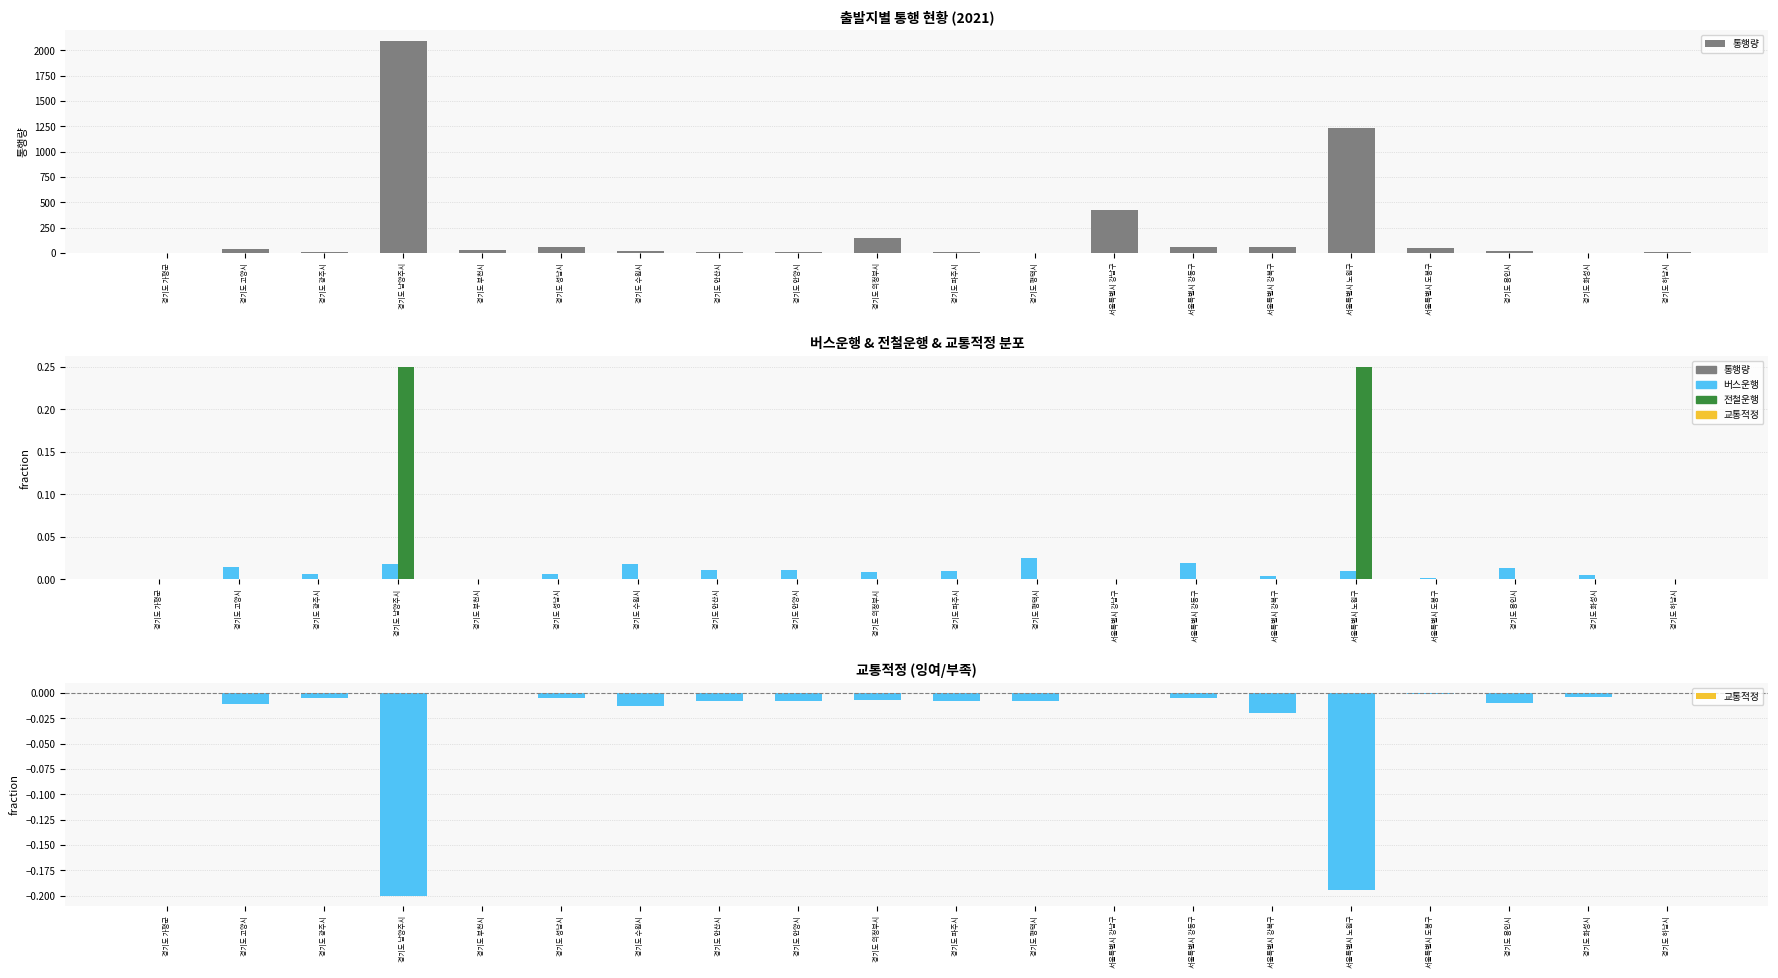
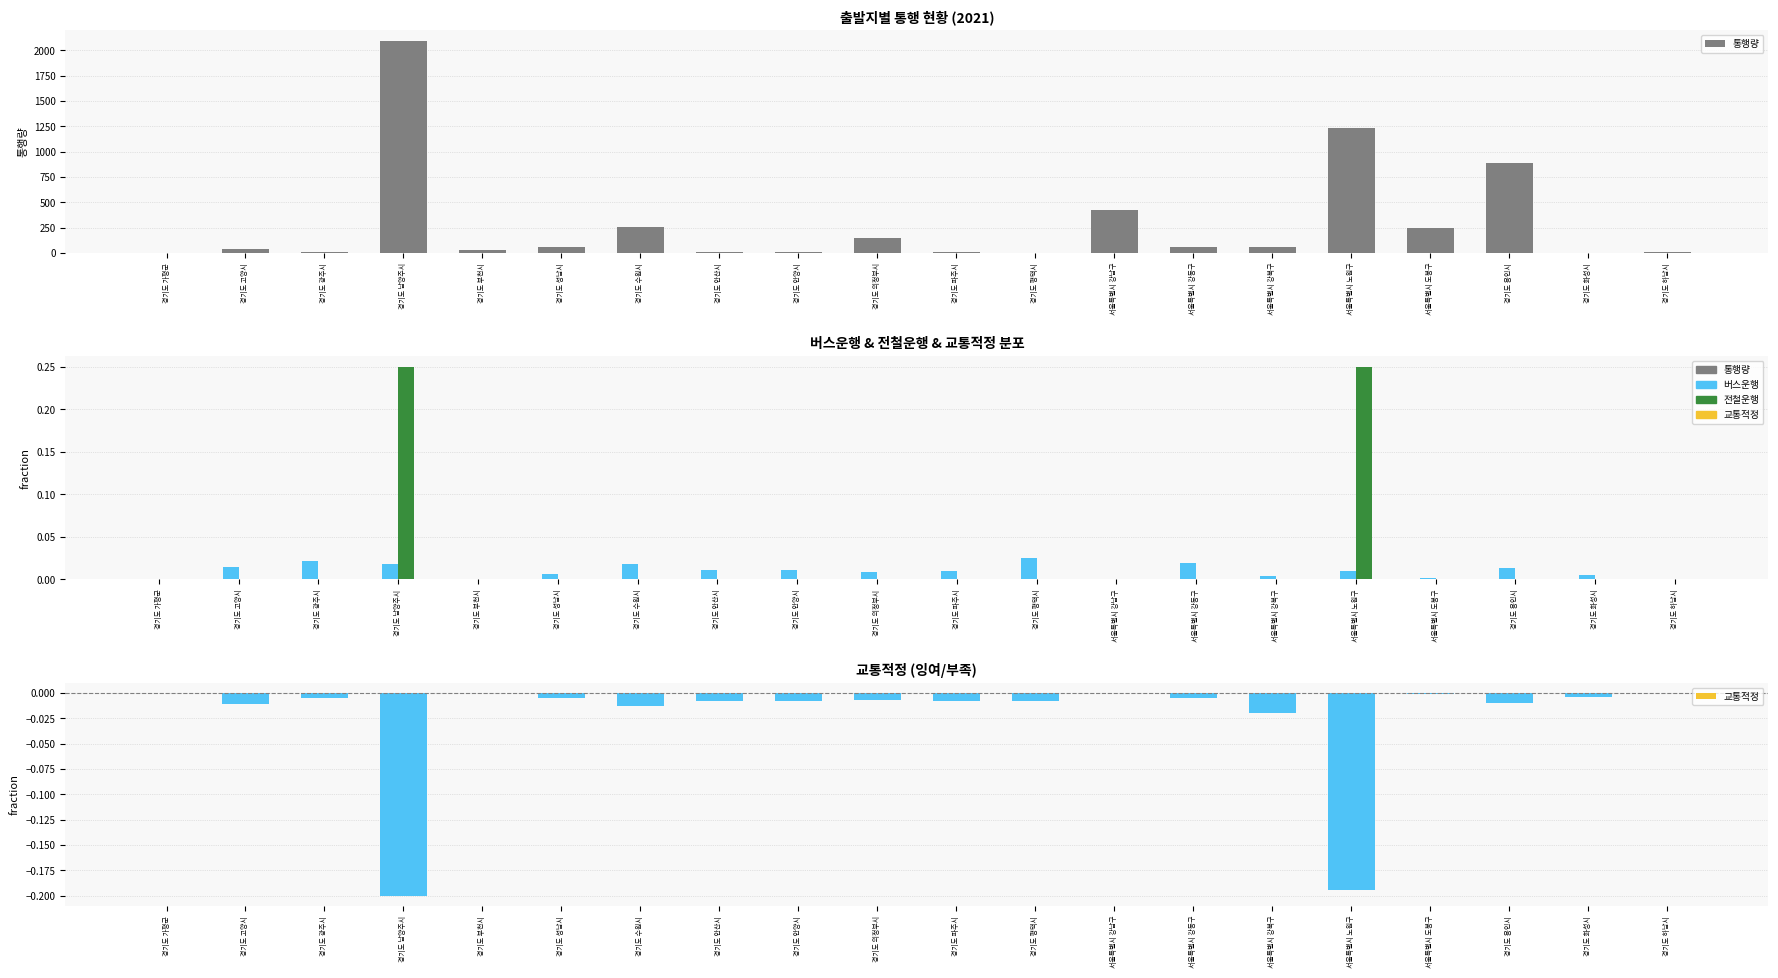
  {
    "출발지별 통행 현황 (2021)": {
      "경기도 가평군": 0,
      "경기도 고양시": 40,
      "경기도 남양주시": 2100,
      "경기도 부천시": 30,
      "경기도 성남시": 60,
-     "경기도 수원시": 20,
+     "경기도 수원시": 260,
      "경기도 의정부시": 150,
      "서울특별시 강남구": 430,
      "서울특별시 강동구": 60,
      "서울특별시 강북구": 50,
      "서울특별시 노원구": 1230,
-     "서울특별시 도봉구": 50,
-     "경기도 용인시": 20
+     "서울특별시 도봉구": 250,
+     "경기도 용인시": 890
    },
    "버스운행 & 전철운행 & 교통적정 분포": {
      "버스운행": {
        "경기도 가평군": 0.00,
        "경기도 고양시": 0.01,
-       "경기도 광주시": 0.01,
+       "경기도 광주시": 0.02,
        "경기도 남양주시": 0.02,
        "경기도 성남시": 0.01,
        "경기도 수원시": 0.02,
        "경기도 안산시": 0.01,
        "경기도 안양시": 0.01,
        "경기도 의정부시": 0.01,
        "경기도 파주시": 0.01,
        "경기도 평택시": 0.02,
        "서울특별시 강동구": 0.02,
        "서울특별시 강북구": 0.00,
        "서울특별시 노원구": 0.01,
        "경기도 용인시": 0.01,
        "경기도 화성시": 0.00,
        "경기도 하남시": 0.00
      },
      "전철운행": {
        "경기도 가평군": 0.00,
        "경기도 고양시": 0.00,
        "경기도 광주시": 0.00,
        "경기도 남양주시": 0.25,
        "경기도 부천시": 0.00,
        "경기도 성남시": 0.00,
        "경기도 수원시": 0.00,
        "경기도 안산시": 0.00,
        "경기도 안양시": 0.00,
        "경기도 의정부시": 0.00,
        "경기도 파주시": 0.00,
        "경기도 평택시": 0.00,
        "서울특별시 강남구": 0.00,
        "서울특별시 강동구": 0.00,
        "서울특별시 강북구": 0.00,
        "서울특별시 노원구": 0.25,
        "서울특별시 도봉구": 0.00,
        "경기도 용인시": 0.00,
        "경기도 화성시": 0.00,
        "경기도 하남시": 0.00
      }
    },
    "교통적정 (잉여/부족)": {
      "경기도 가평군": 0.000,
      "경기도 고양시": -0.011,
      "경기도 광주시": -0.005,
      "경기도 남양주시": -0.200,
      "경기도 성남시": -0.005,
      "경기도 수원시": -0.013,
      "경기도 안산시": -0.008,
      "경기도 안양시": -0.008,
      "경기도 의정부시": -0.007,
      "경기도 파주시": -0.008,
      "경기도 평택시": -0.008,
      "서울특별시 강동구": -0.005,
      "서울특별시 강북구": -0.020,
      "서울특별시 노원구": -0.195,
      "경기도 용인시": -0.010,
      "경기도 화성시": -0.004
    }
  }
